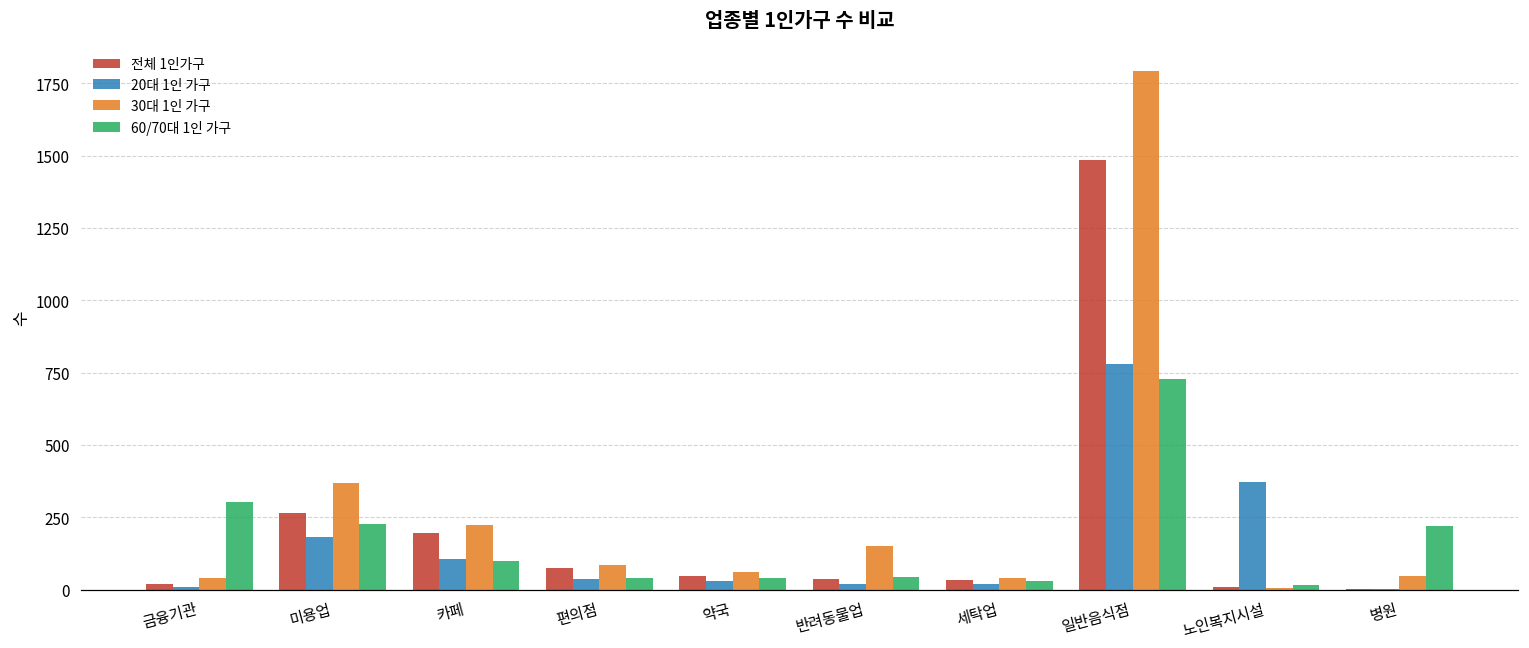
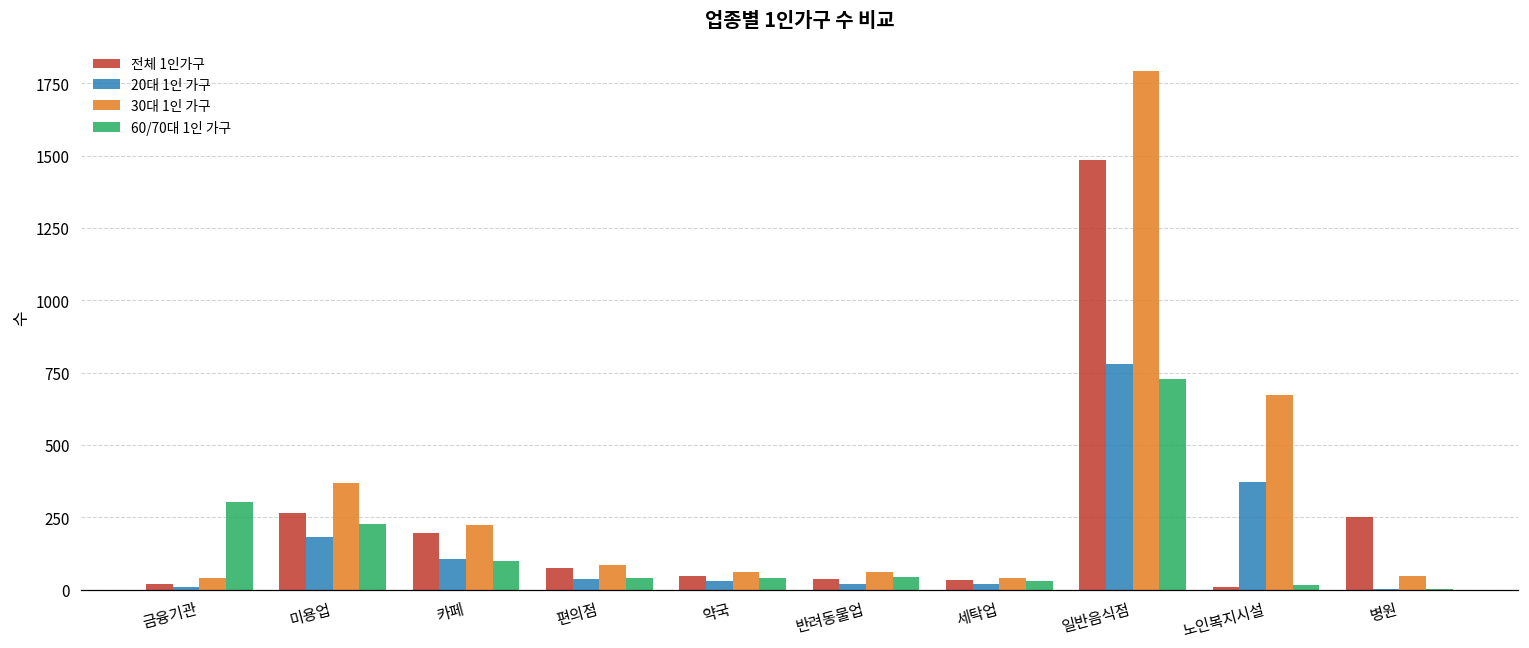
  {
    "전체 1인가구": {
      "금융기관": 20,
      "미용업": 260,
      "카페": 200,
      "편의점": 70,
      "약국": 50,
      "반려동물업": 40,
      "세탁업": 30,
      "일반음식점": 1490,
-     "병원": 0
+     "병원": 250
    },
    "20대 1인 가구": {
      "미용업": 180,
      "카페": 110,
      "편의점": 40,
      "약국": 30,
      "반려동물업": 20,
      "세탁업": 20,
      "일반음식점": 780,
      "노인복지시설": 370
    },
    "30대 1인 가구": {
      "금융기관": 40,
      "미용업": 370,
      "카페": 220,
      "편의점": 90,
      "약국": 60,
-     "반려동물업": 150,
+     "반려동물업": 60,
      "세탁업": 40,
      "일반음식점": 1790,
-     "노인복지시설": 10,
+     "노인복지시설": 670,
      "병원": 50
    },
    "60/70대 1인 가구": {
      "금융기관": 300,
      "미용업": 230,
      "카페": 100,
      "편의점": 40,
      "약국": 40,
      "반려동물업": 40,
      "세탁업": 30,
      "일반음식점": 730,
      "노인복지시설": 20,
-     "병원": 220
+     "병원": 0
    }
  }
